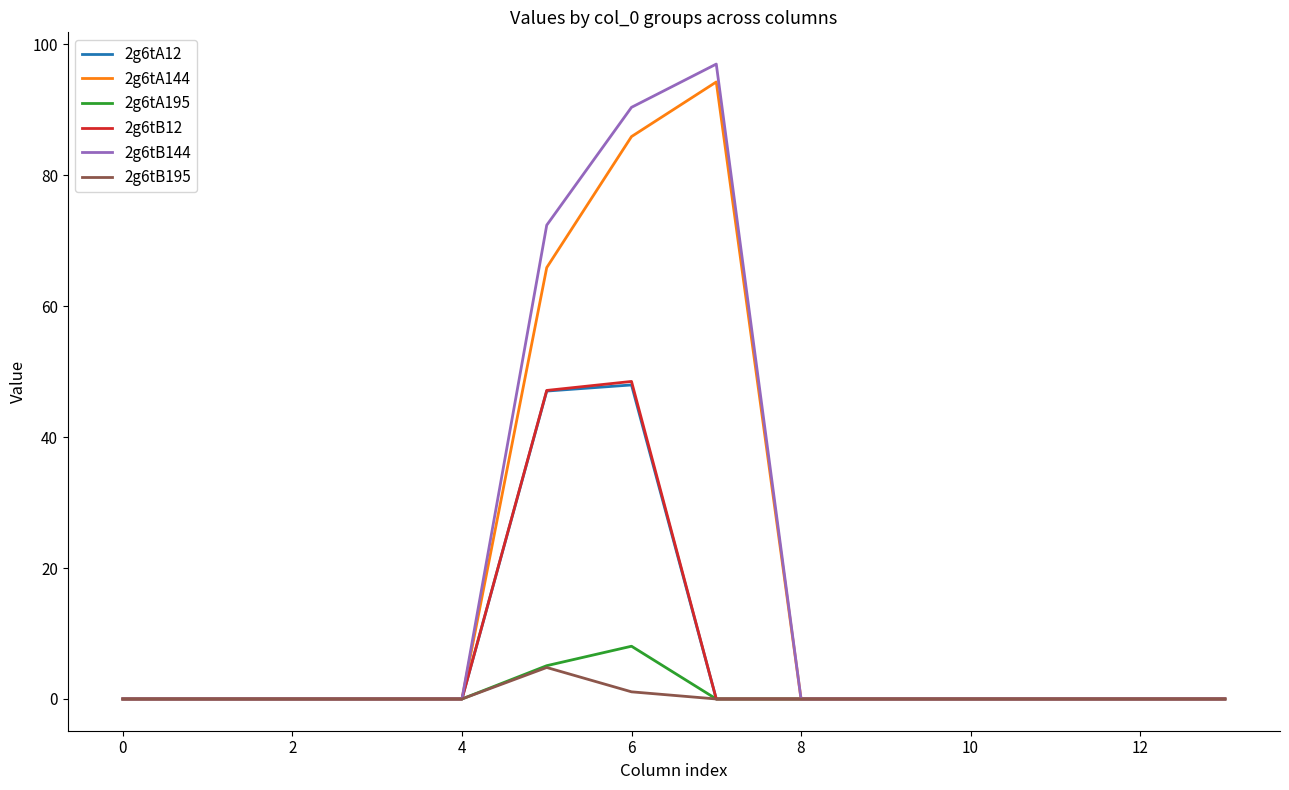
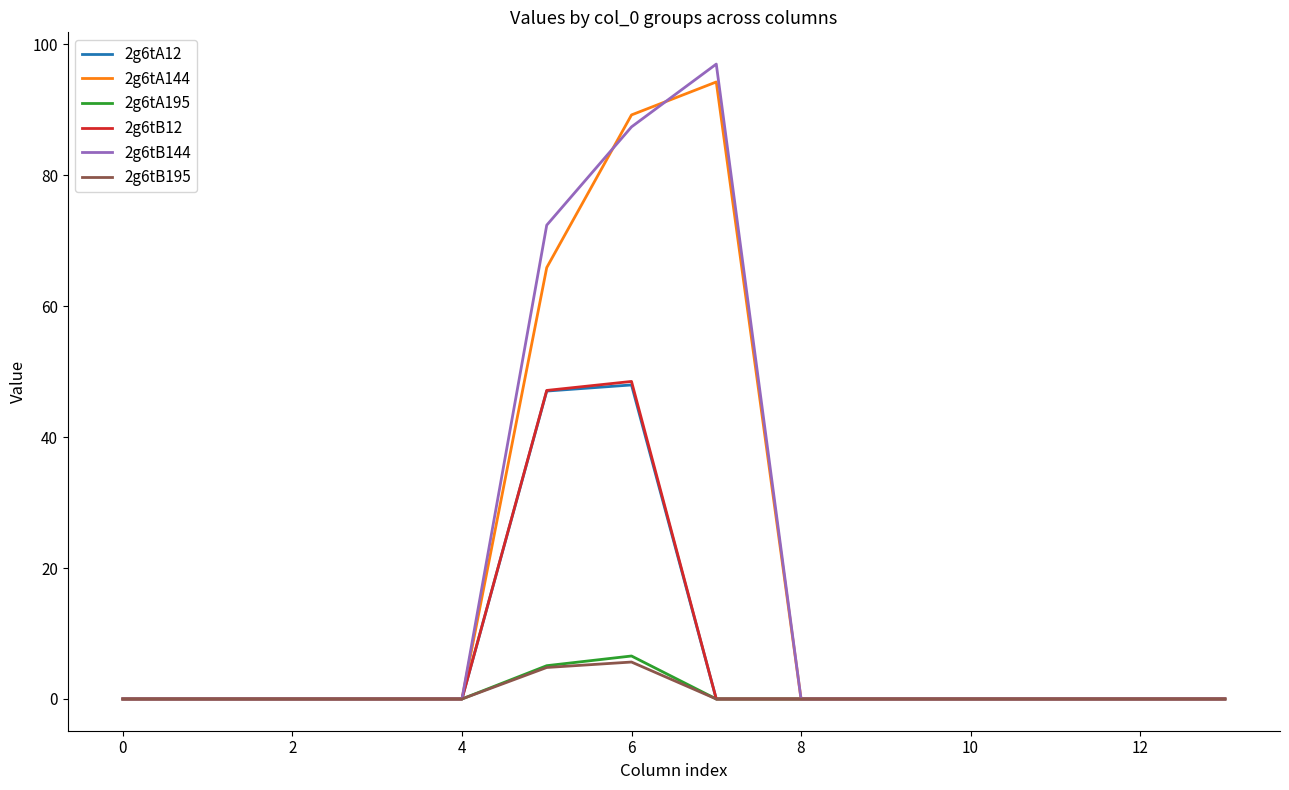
  {
    "2g6tA12": {
      "6": 48
    },
    "2g6tA144": {
-     "6": 86
+     "6": 89
    },
    "2g6tA195": {
-     "6": 8
+     "6": 7
    },
    "2g6tB12": {
      "6": 48
    },
    "2g6tB144": {
-     "6": 90
+     "6": 87
    },
    "2g6tB195": {
-     "6": 1
+     "6": 6
    }
  }
